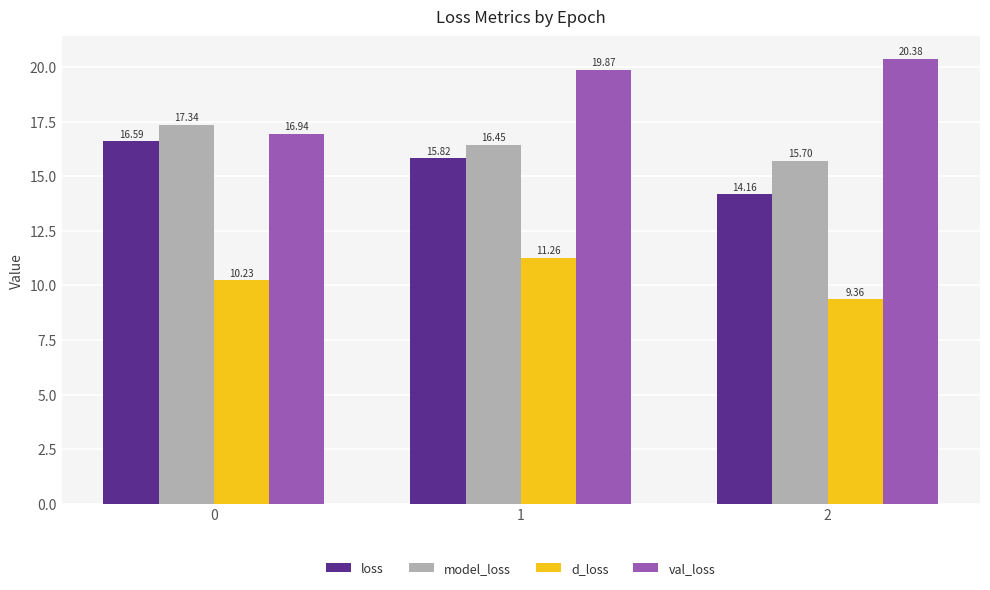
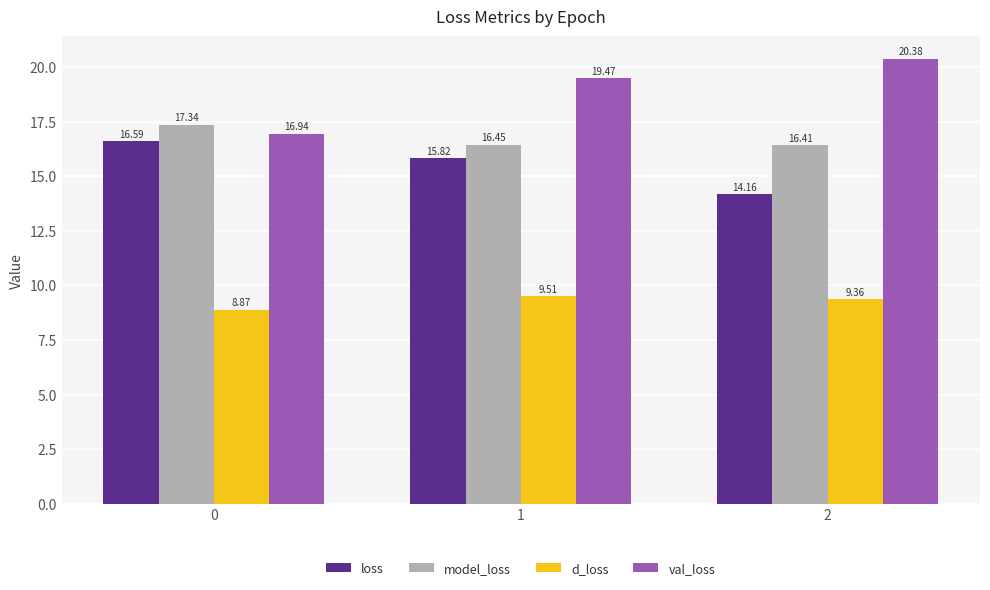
  {
    "loss": {
      "0": 16.59,
      "1": 15.82,
      "2": 14.16
    },
    "model_loss": {
      "0": 17.34,
      "1": 16.45,
-     "2": 15.70
+     "2": 16.41
    },
    "d_loss": {
-     "0": 10.23,
-     "1": 11.26,
+     "0": 8.87,
+     "1": 9.51,
      "2": 9.36
    },
    "val_loss": {
      "0": 16.94,
-     "1": 19.87,
+     "1": 19.47,
      "2": 20.38
    }
  }
